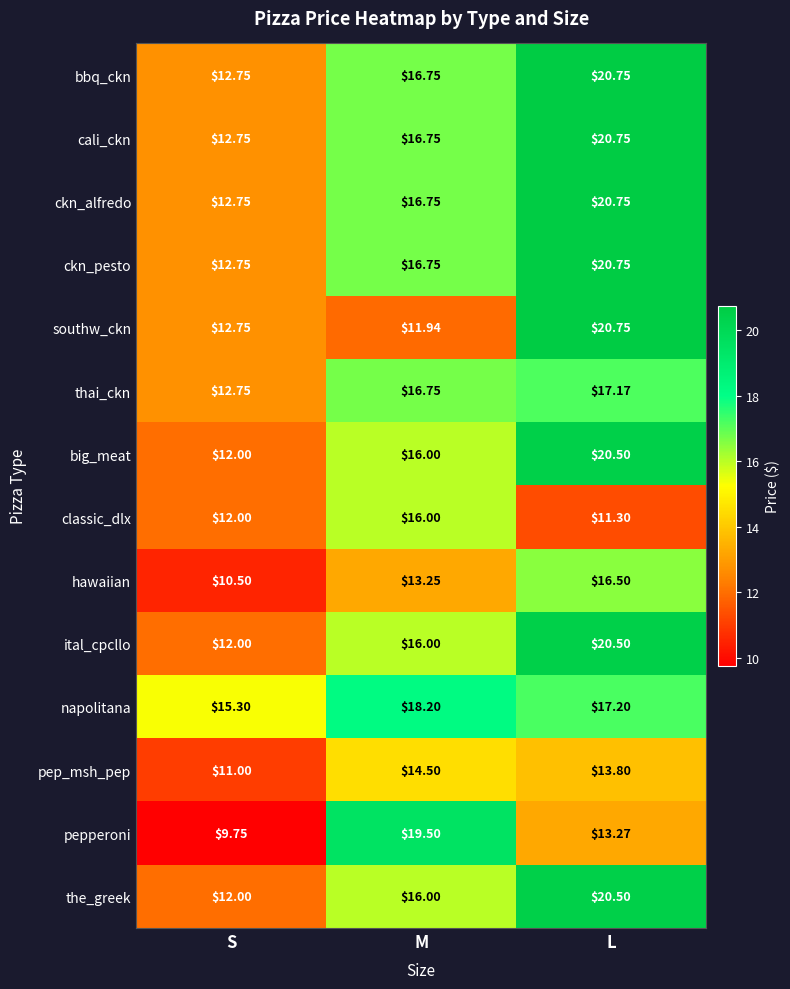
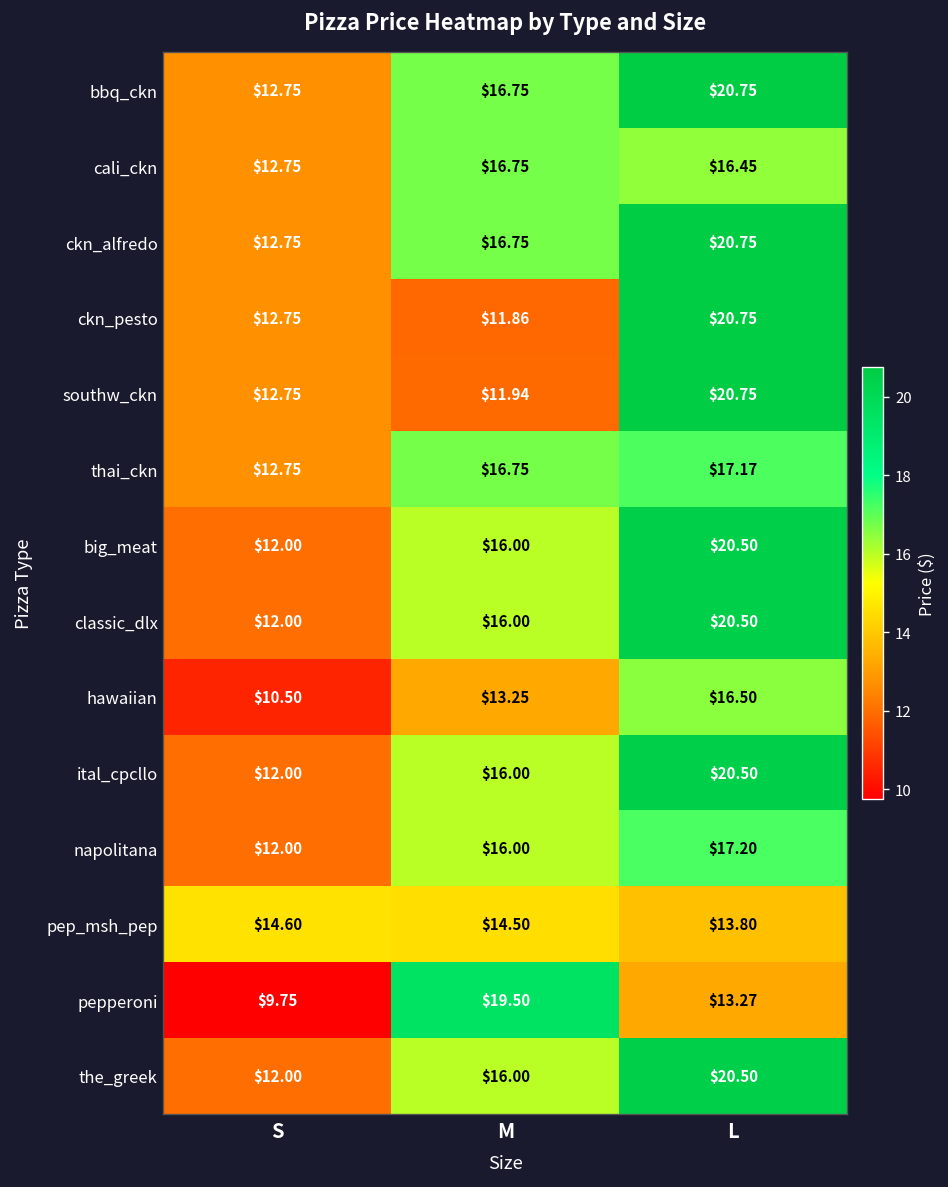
  {
    "bbq_ckn": {
      "S": "$12.75",
      "M": "$16.75",
      "L": "$20.75"
    },
    "cali_ckn": {
      "S": "$12.75",
      "M": "$16.75",
-     "L": "$20.75"
+     "L": "$16.45"
    },
    "ckn_alfredo": {
      "S": "$12.75",
      "M": "$16.75",
      "L": "$20.75"
    },
    "ckn_pesto": {
      "S": "$12.75",
-     "M": "$16.75",
+     "M": "$11.86",
      "L": "$20.75"
    },
    "southw_ckn": {
      "S": "$12.75",
      "M": "$11.94",
      "L": "$20.75"
    },
    "thai_ckn": {
      "S": "$12.75",
      "M": "$16.75",
      "L": "$17.17"
    },
    "big_meat": {
      "S": "$12.00",
      "M": "$16.00",
      "L": "$20.50"
    },
    "classic_dlx": {
      "S": "$12.00",
      "M": "$16.00",
-     "L": "$11.30"
+     "L": "$20.50"
    },
    "hawaiian": {
      "S": "$10.50",
      "M": "$13.25",
      "L": "$16.50"
    },
    "ital_cpcllo": {
      "S": "$12.00",
      "M": "$16.00",
      "L": "$20.50"
    },
    "napolitana": {
-     "S": "$15.30",
-     "M": "$18.20",
+     "S": "$12.00",
+     "M": "$16.00",
      "L": "$17.20"
    },
    "pep_msh_pep": {
-     "S": "$11.00",
+     "S": "$14.60",
      "M": "$14.50",
      "L": "$13.80"
    },
    "pepperoni": {
      "S": "$9.75",
      "M": "$19.50",
      "L": "$13.27"
    },
    "the_greek": {
      "S": "$12.00",
      "M": "$16.00",
      "L": "$20.50"
    }
  }
